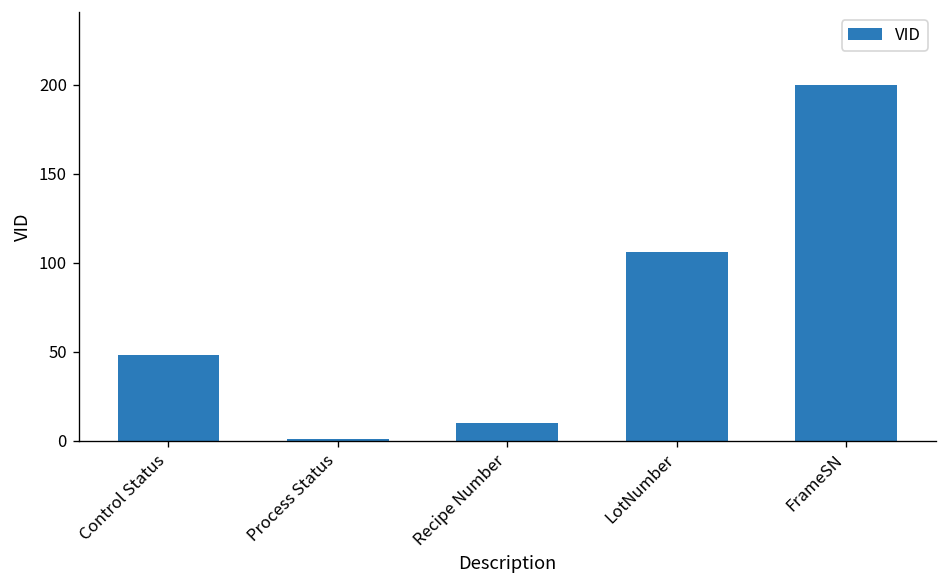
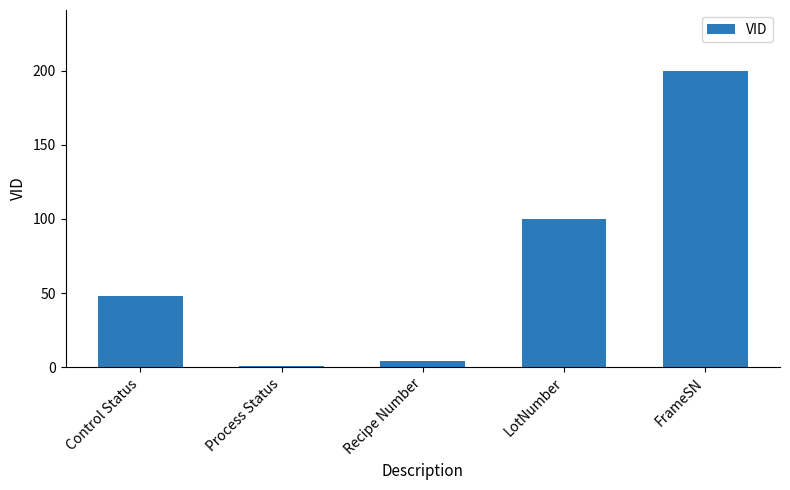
  {
    "Control Status": 48,
-   "Recipe Number": 10,
-   "LotNumber": 106,
+   "Recipe Number": 4,
+   "LotNumber": 100,
    "FrameSN": 200
  }
